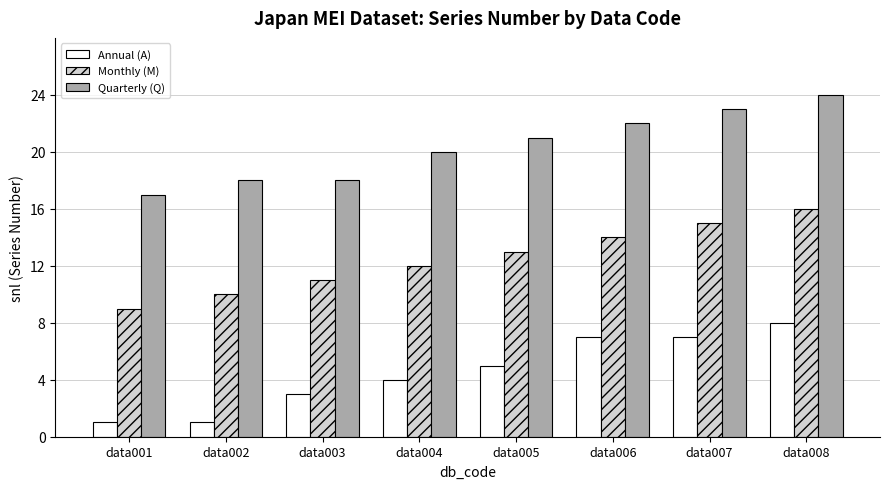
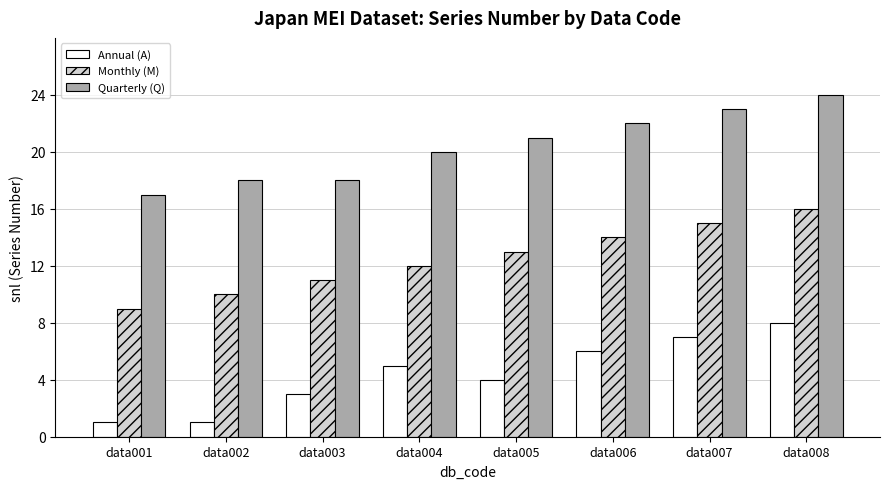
  {
    "Annual (A)": {
      "data001": 1,
      "data002": 1,
      "data003": 3,
-     "data004": 4,
-     "data005": 5,
-     "data006": 7,
+     "data004": 5,
+     "data005": 4,
+     "data006": 6,
      "data007": 7,
      "data008": 8
    },
    "Monthly (M)": {
      "data001": 9,
      "data002": 10,
      "data003": 11,
      "data004": 12,
      "data005": 13,
      "data006": 14,
      "data007": 15,
      "data008": 16
    },
    "Quarterly (Q)": {
      "data001": 17,
      "data002": 18,
      "data003": 18,
      "data004": 20,
      "data005": 21,
      "data006": 22,
      "data007": 23,
      "data008": 24
    }
  }
